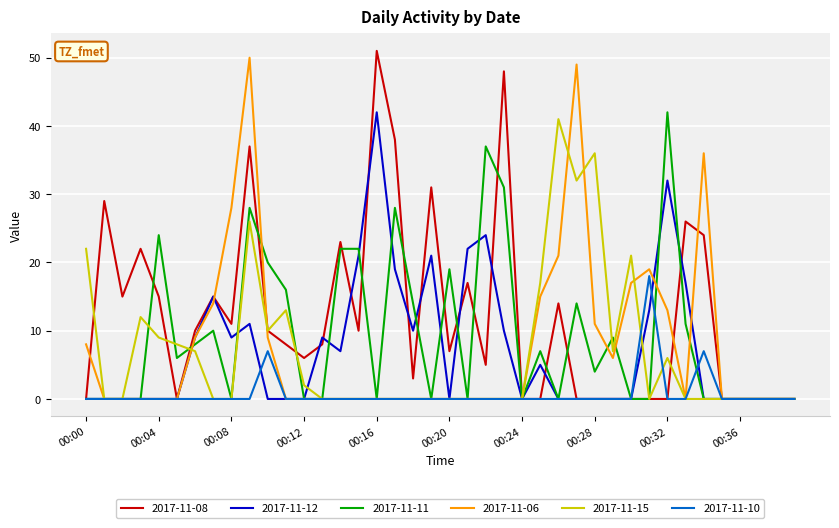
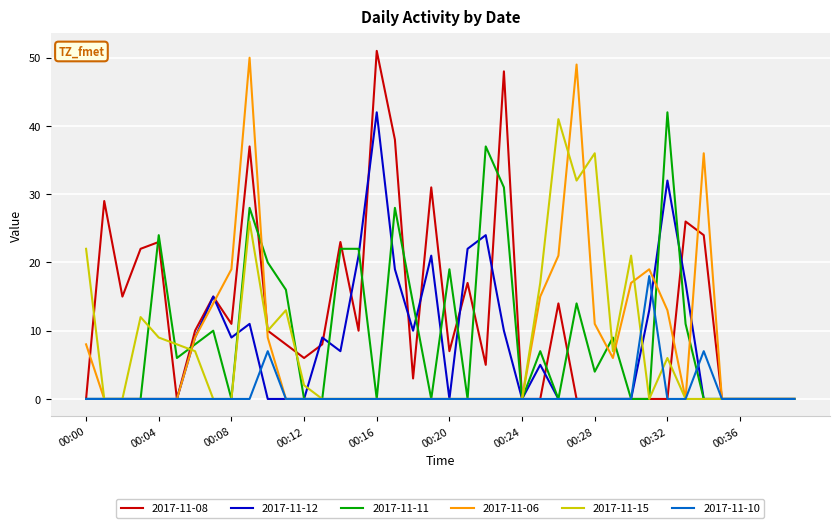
  {
    "2017-11-08": {
-     "00:04": 15,
+     "00:04": 23,
      "00:08": 11,
      "00:12": 6,
      "00:16": 51,
      "00:20": 7
    },
    "2017-11-12": {
      "00:08": 9,
      "00:16": 42,
      "00:32": 32
    },
    "2017-11-11": {
      "00:04": 24,
      "00:20": 19,
      "00:28": 4,
      "00:32": 42
    },
    "2017-11-06": {
      "00:00": 8,
-     "00:08": 28,
+     "00:08": 19,
      "00:28": 11,
      "00:32": 13
    },
    "2017-11-15": {
      "00:00": 22,
      "00:04": 9,
      "00:12": 2,
      "00:28": 36,
      "00:32": 6
    }
  }
